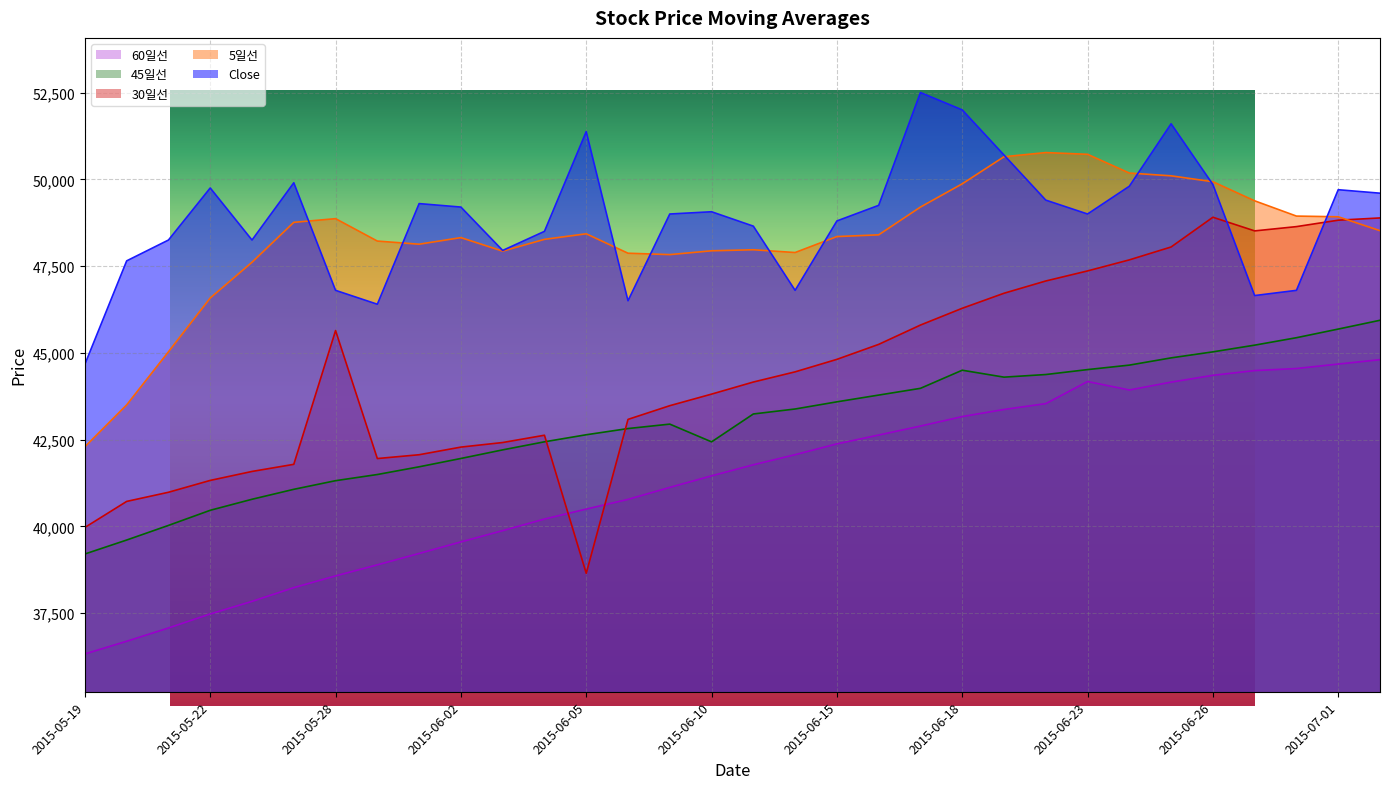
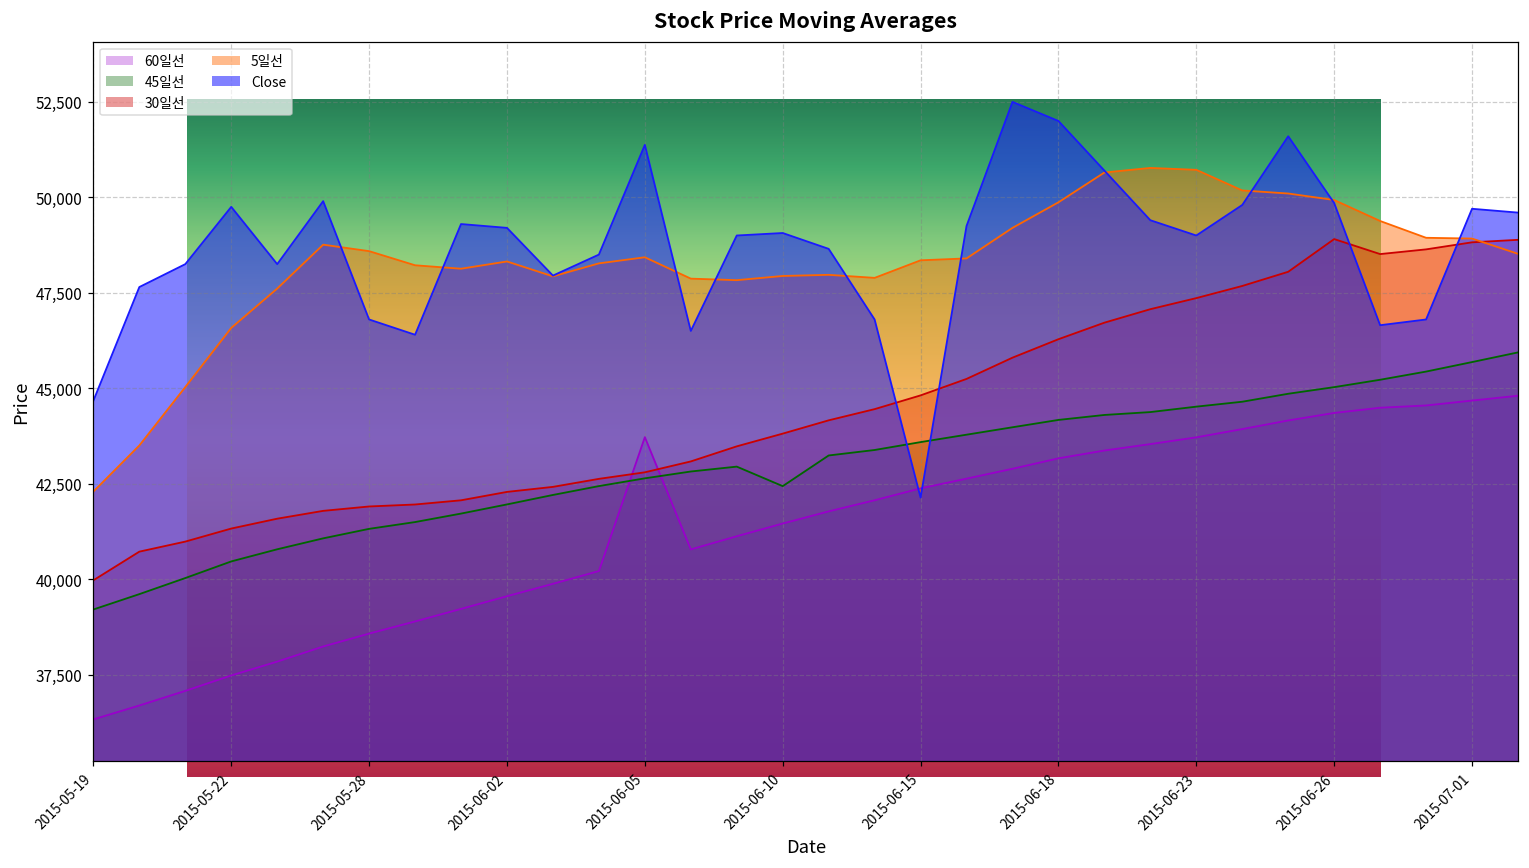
  {
    "Stock Price Moving Averages": {
      "60일선": {
        "2015-05-19": "36,300",
        "2015-05-22": "37,500",
        "2015-05-28": "38,600",
        "2015-06-02": "39,600",
-       "2015-06-05": "40,500",
+       "2015-06-05": "43,700",
        "2015-06-10": "41,500",
        "2015-06-15": "42,400",
        "2015-06-18": "43,200",
-       "2015-06-23": "44,200",
+       "2015-06-23": "43,700",
        "2015-06-26": "44,400",
        "2015-07-01": "44,700"
      },
      "45일선": {
        "2015-05-19": "39,200",
        "2015-05-22": "40,500",
        "2015-05-28": "41,300",
        "2015-06-02": "42,000",
        "2015-06-05": "42,600",
        "2015-06-10": "42,400",
        "2015-06-15": "43,600",
-       "2015-06-18": "44,500",
+       "2015-06-18": "44,200",
        "2015-06-23": "44,500",
        "2015-06-26": "45,000",
        "2015-07-01": "45,700"
      },
      "30일선": {
        "2015-05-19": "40,000",
        "2015-05-22": "41,300",
-       "2015-05-28": "45,600",
+       "2015-05-28": "41,900",
        "2015-06-02": "42,300",
-       "2015-06-05": "38,600",
+       "2015-06-05": "42,800",
        "2015-06-10": "43,800",
        "2015-06-15": "44,800",
        "2015-06-18": "46,300",
        "2015-06-23": "47,400",
        "2015-06-26": "48,900",
        "2015-07-01": "48,800"
      },
      "5일선": {
        "2015-05-19": "42,300",
        "2015-05-22": "46,600",
-       "2015-05-28": "48,900",
+       "2015-05-28": "48,600",
        "2015-06-02": "48,300",
        "2015-06-05": "48,400",
        "2015-06-10": "47,900",
        "2015-06-15": "48,400",
        "2015-06-18": "49,900",
        "2015-06-23": "50,700",
        "2015-06-26": "49,900",
        "2015-07-01": "48,900"
      },
      "Close": {
        "2015-05-19": "44,700",
        "2015-05-22": "49,800",
        "2015-05-28": "46,800",
        "2015-06-02": "49,200",
        "2015-06-05": "51,400",
        "2015-06-10": "49,100",
-       "2015-06-15": "48,800",
+       "2015-06-15": "42,100",
        "2015-06-18": "52,000",
        "2015-06-23": "49,000",
        "2015-06-26": "49,900",
        "2015-07-01": "49,700"
      }
    }
  }
